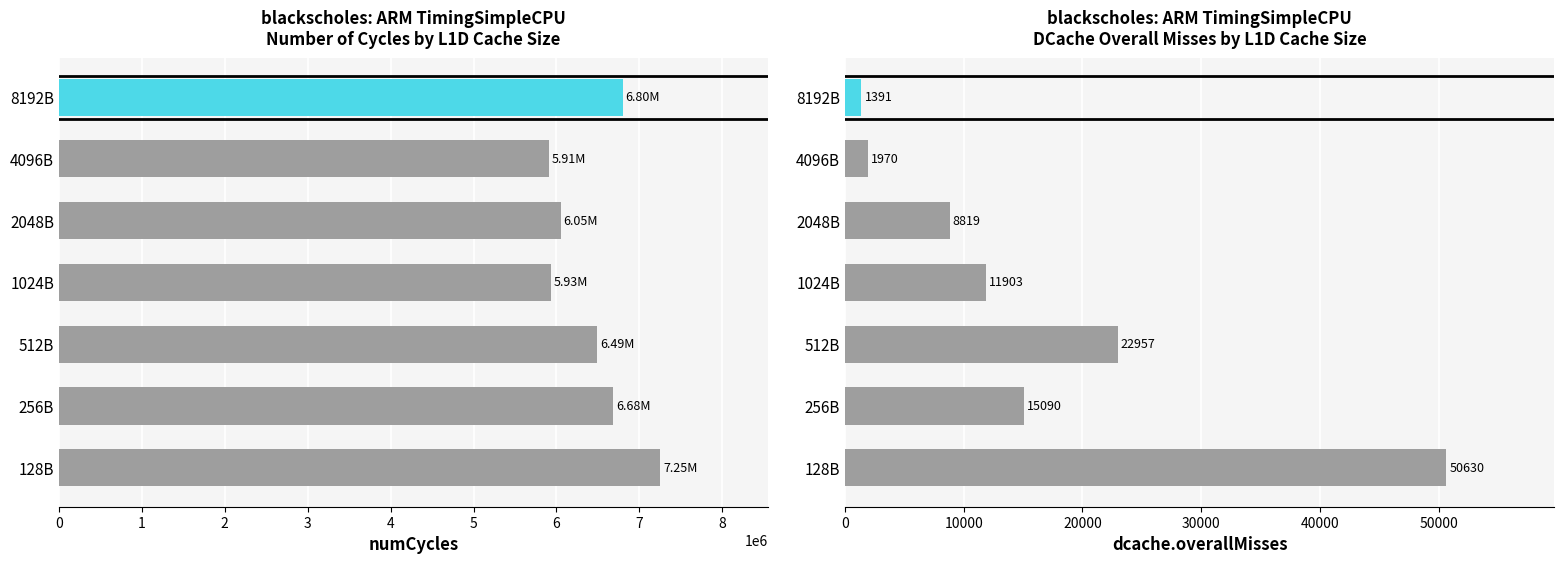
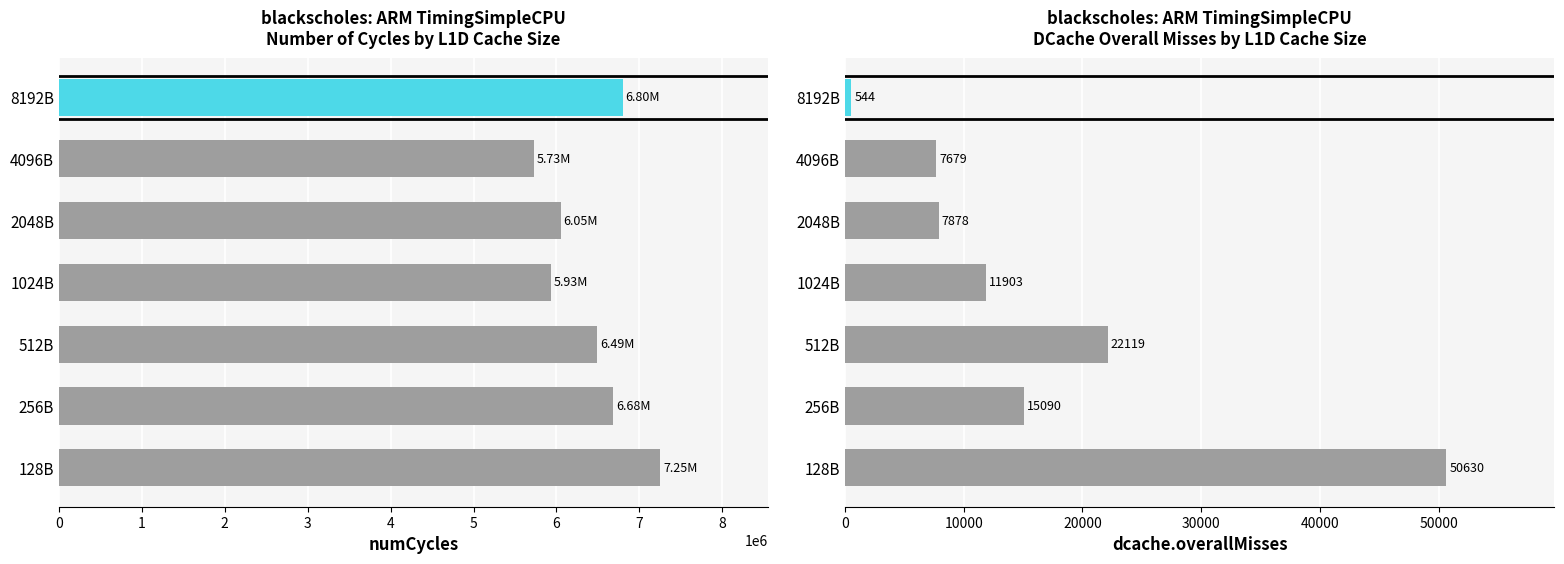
  {
    "blackscholes: ARM TimingSimpleCPU Number of Cycles by L1D Cache Size": {
      "8192B": "6.80M",
-     "4096B": "5.91M",
+     "4096B": "5.73M",
      "2048B": "6.05M",
      "1024B": "5.93M",
      "512B": "6.49M",
      "256B": "6.68M",
      "128B": "7.25M"
    },
    "blackscholes: ARM TimingSimpleCPU DCache Overall Misses by L1D Cache Size": {
-     "8192B": "1391",
-     "4096B": "1970",
-     "2048B": "8819",
+     "8192B": "544",
+     "4096B": "7679",
+     "2048B": "7878",
      "1024B": "11903",
-     "512B": "22957",
+     "512B": "22119",
      "256B": "15090",
      "128B": "50630"
    }
  }
